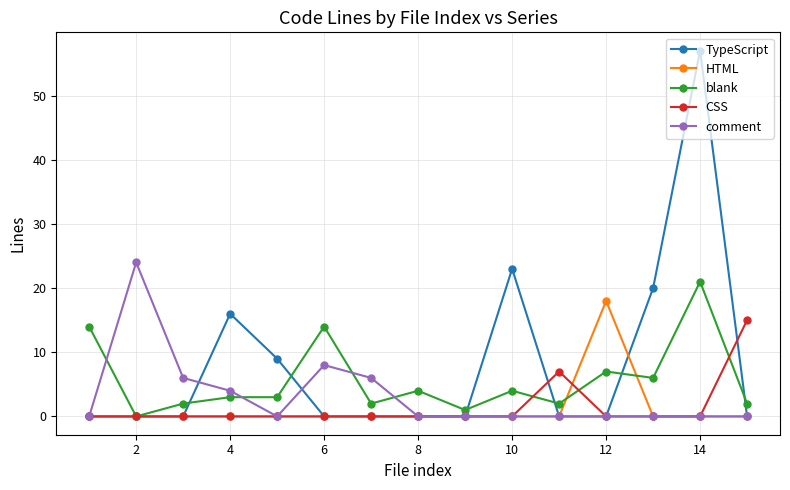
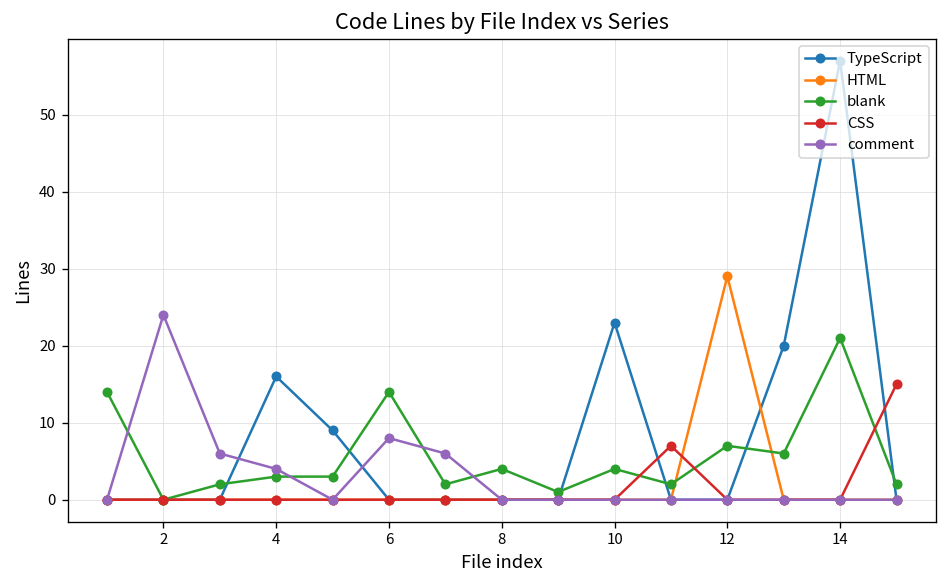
  {
    "TypeScript": {
      "4": 16,
      "10": 23
    },
    "HTML": {
-     "12": 18
+     "12": 29
    },
    "blank": {
      "4": 3,
      "6": 14,
      "8": 4,
      "10": 4,
      "12": 7,
      "14": 21
    },
    "comment": {
      "2": 24,
      "4": 4,
      "6": 8
    }
  }
